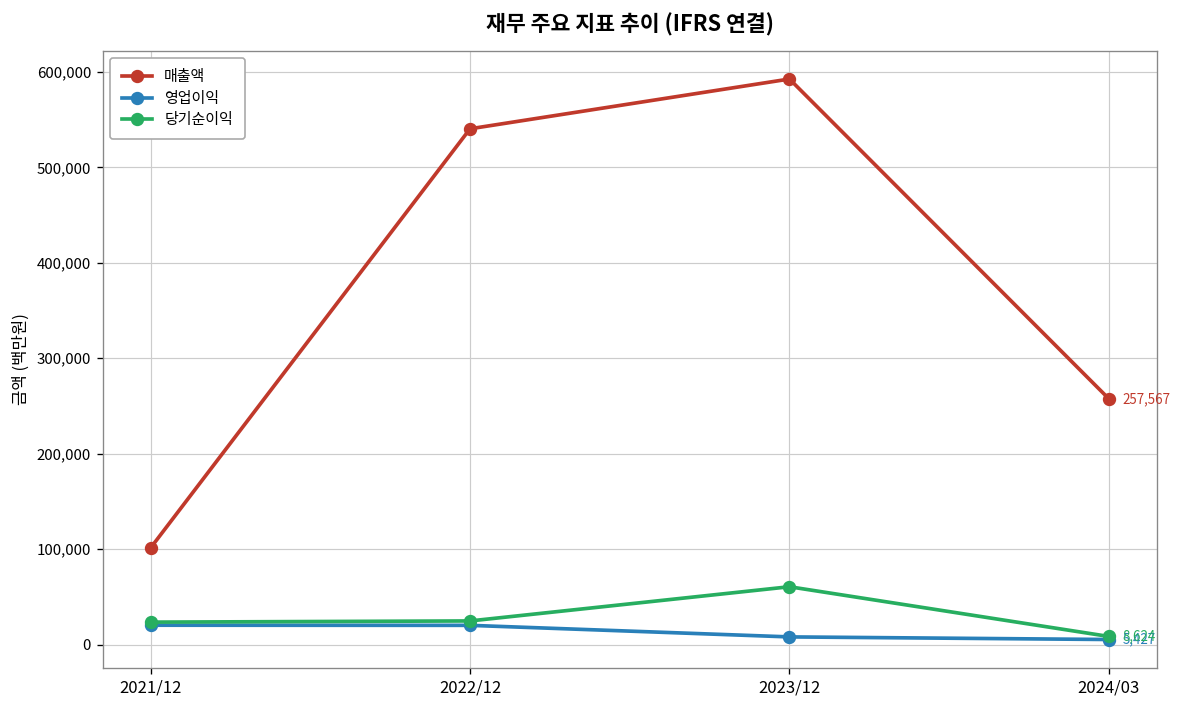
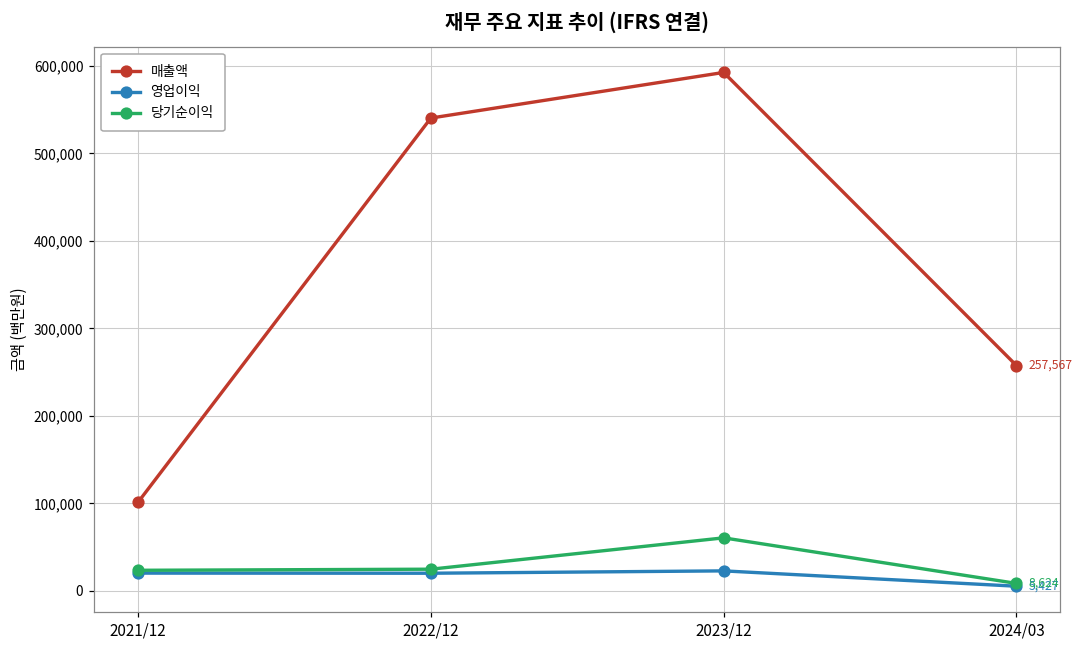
  {
    "매출액": {
      "2024/03": "257,567"
    },
    "영업이익": {
      "2021/12": "20,000",
      "2022/12": "20,000",
-     "2023/12": "10,000"
+     "2023/12": "20,000"
    },
    "당기순이익": {
      "2021/12": "20,000",
      "2022/12": "20,000",
      "2023/12": "60,000"
    }
  }
